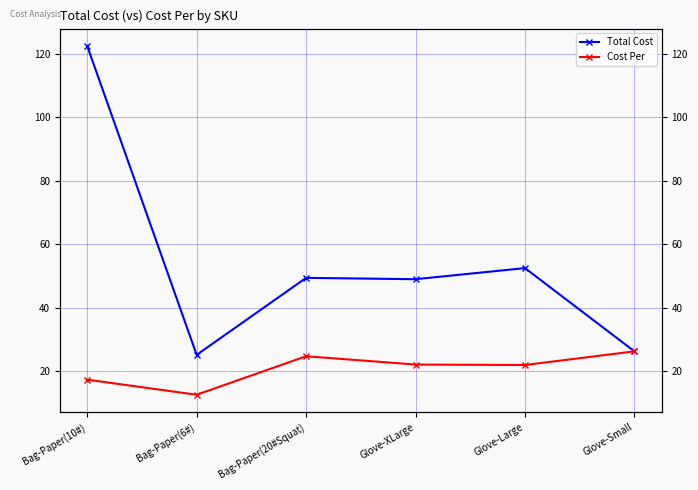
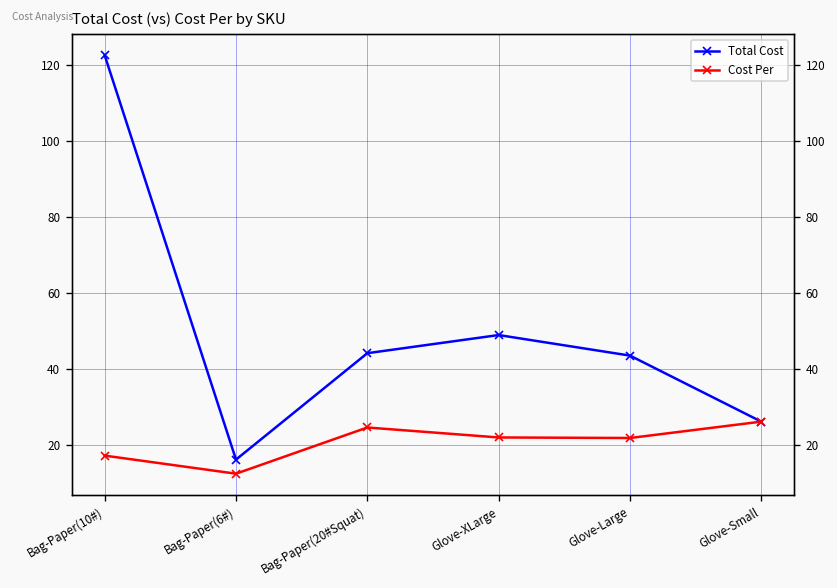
  {
    "Total Cost": {
      "Bag-Paper(10#)": 123,
-     "Bag-Paper(6#)": 25,
-     "Bag-Paper(20#Squat)": 49,
+     "Bag-Paper(6#)": 16,
+     "Bag-Paper(20#Squat)": 44,
      "Glove-XLarge": 49,
-     "Glove-Large": 53
+     "Glove-Large": 44
    },
    "Cost Per": {
      "Bag-Paper(10#)": 17,
      "Bag-Paper(6#)": 13,
      "Bag-Paper(20#Squat)": 25,
      "Glove-XLarge": 22,
      "Glove-Large": 22
    }
  }
